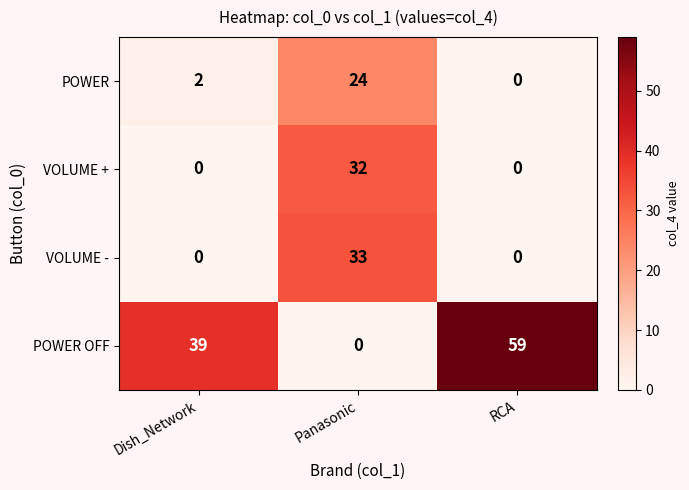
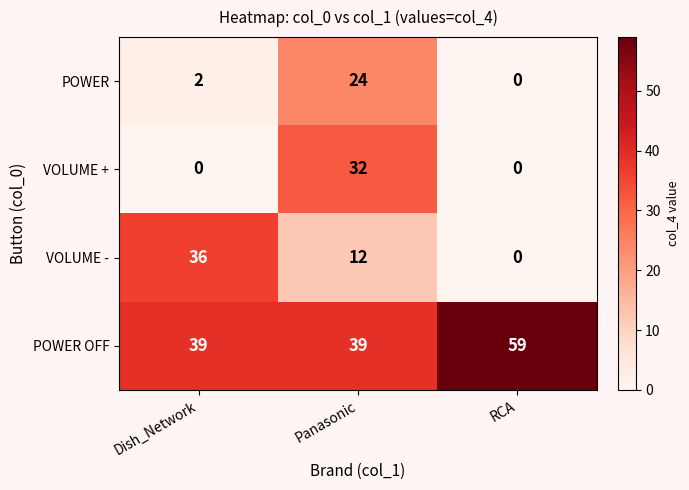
  {
    "POWER": {
      "Dish_Network": 2,
      "Panasonic": 24,
      "RCA": 0
    },
    "VOLUME +": {
      "Dish_Network": 0,
      "Panasonic": 32,
      "RCA": 0
    },
    "VOLUME -": {
-     "Dish_Network": 0,
-     "Panasonic": 33,
+     "Dish_Network": 36,
+     "Panasonic": 12,
      "RCA": 0
    },
    "POWER OFF": {
      "Dish_Network": 39,
-     "Panasonic": 0,
+     "Panasonic": 39,
      "RCA": 59
    }
  }
